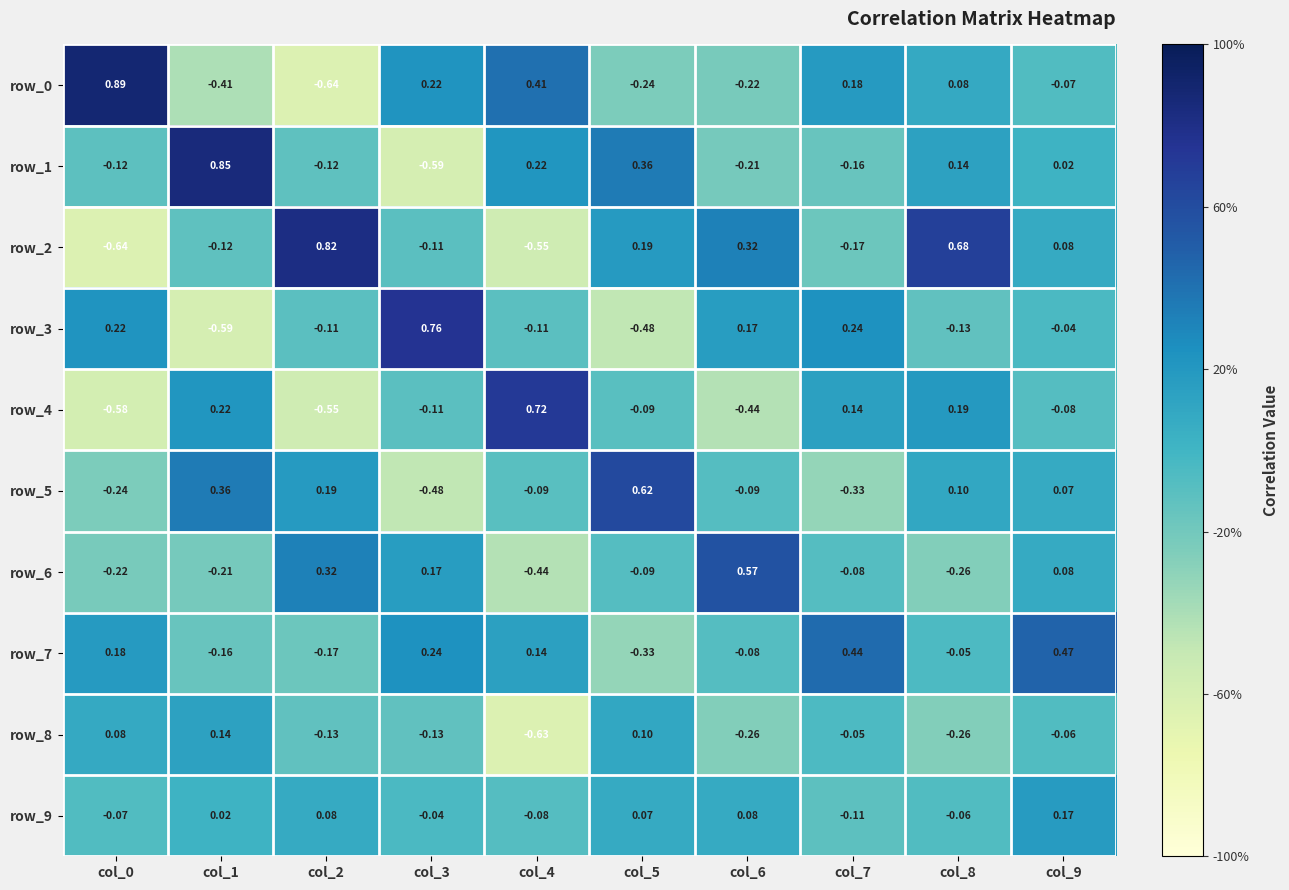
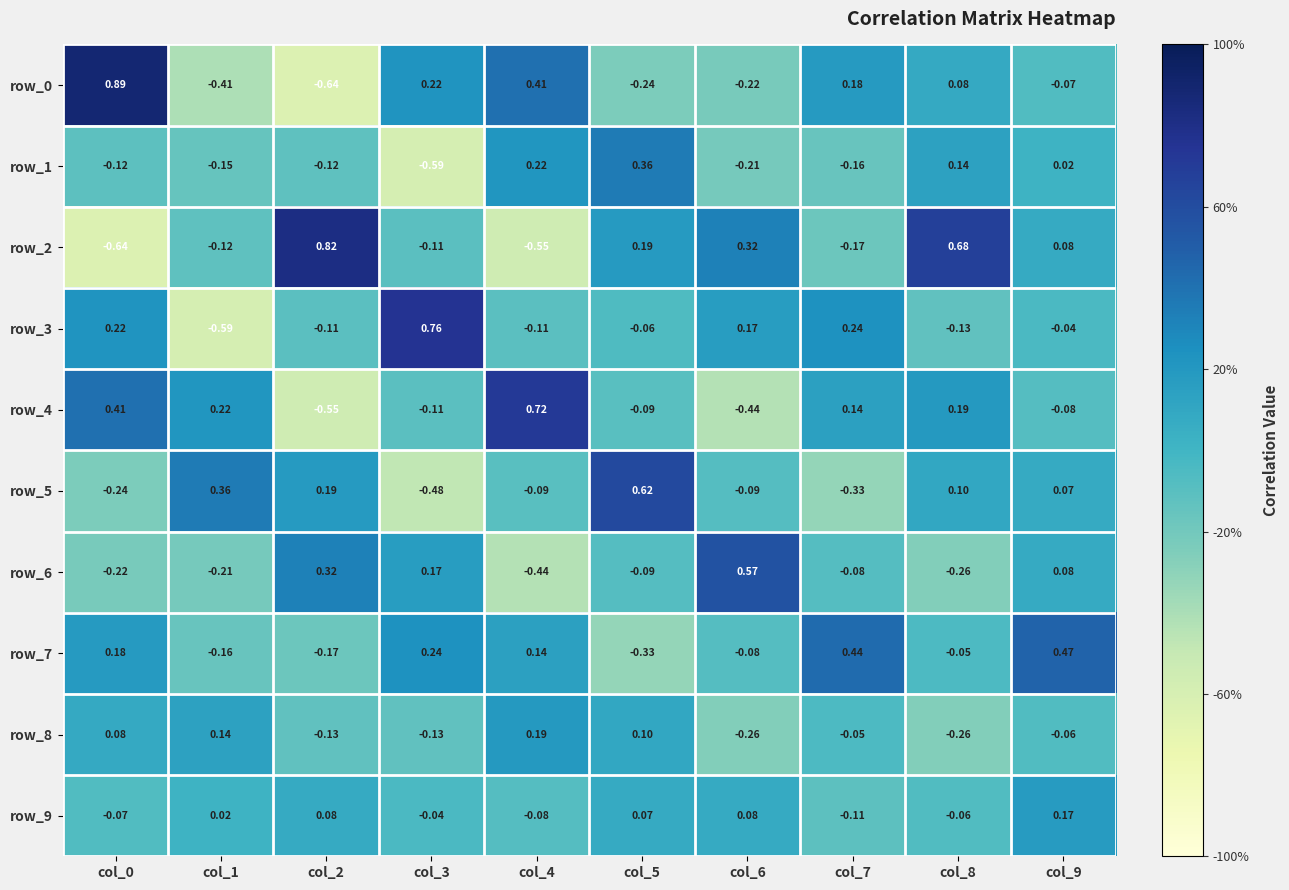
  {
    "row_0": {
      "col_0": 0.89,
      "col_1": -0.41,
      "col_2": -0.64,
      "col_3": 0.22,
      "col_4": 0.41,
      "col_5": -0.24,
      "col_6": -0.22,
      "col_7": 0.18,
      "col_8": 0.08,
      "col_9": -0.07
    },
    "row_1": {
      "col_0": -0.12,
-     "col_1": 0.85,
+     "col_1": -0.15,
      "col_2": -0.12,
      "col_3": -0.59,
      "col_4": 0.22,
      "col_5": 0.36,
      "col_6": -0.21,
      "col_7": -0.16,
      "col_8": 0.14,
      "col_9": 0.02
    },
    "row_2": {
      "col_0": -0.64,
      "col_1": -0.12,
      "col_2": 0.82,
      "col_3": -0.11,
      "col_4": -0.55,
      "col_5": 0.19,
      "col_6": 0.32,
      "col_7": -0.17,
      "col_8": 0.68,
      "col_9": 0.08
    },
    "row_3": {
      "col_0": 0.22,
      "col_1": -0.59,
      "col_2": -0.11,
      "col_3": 0.76,
      "col_4": -0.11,
-     "col_5": -0.48,
+     "col_5": -0.06,
      "col_6": 0.17,
      "col_7": 0.24,
      "col_8": -0.13,
      "col_9": -0.04
    },
    "row_4": {
-     "col_0": -0.58,
+     "col_0": 0.41,
      "col_1": 0.22,
      "col_2": -0.55,
      "col_3": -0.11,
      "col_4": 0.72,
      "col_5": -0.09,
      "col_6": -0.44,
      "col_7": 0.14,
      "col_8": 0.19,
      "col_9": -0.08
    },
    "row_5": {
      "col_0": -0.24,
      "col_1": 0.36,
      "col_2": 0.19,
      "col_3": -0.48,
      "col_4": -0.09,
      "col_5": 0.62,
      "col_6": -0.09,
      "col_7": -0.33,
      "col_8": 0.10,
      "col_9": 0.07
    },
    "row_6": {
      "col_0": -0.22,
      "col_1": -0.21,
      "col_2": 0.32,
      "col_3": 0.17,
      "col_4": -0.44,
      "col_5": -0.09,
      "col_6": 0.57,
      "col_7": -0.08,
      "col_8": -0.26,
      "col_9": 0.08
    },
    "row_7": {
      "col_0": 0.18,
      "col_1": -0.16,
      "col_2": -0.17,
      "col_3": 0.24,
      "col_4": 0.14,
      "col_5": -0.33,
      "col_6": -0.08,
      "col_7": 0.44,
      "col_8": -0.05,
      "col_9": 0.47
    },
    "row_8": {
      "col_0": 0.08,
      "col_1": 0.14,
      "col_2": -0.13,
      "col_3": -0.13,
-     "col_4": -0.63,
+     "col_4": 0.19,
      "col_5": 0.10,
      "col_6": -0.26,
      "col_7": -0.05,
      "col_8": -0.26,
      "col_9": -0.06
    },
    "row_9": {
      "col_0": -0.07,
      "col_1": 0.02,
      "col_2": 0.08,
      "col_3": -0.04,
      "col_4": -0.08,
      "col_5": 0.07,
      "col_6": 0.08,
      "col_7": -0.11,
      "col_8": -0.06,
      "col_9": 0.17
    }
  }
